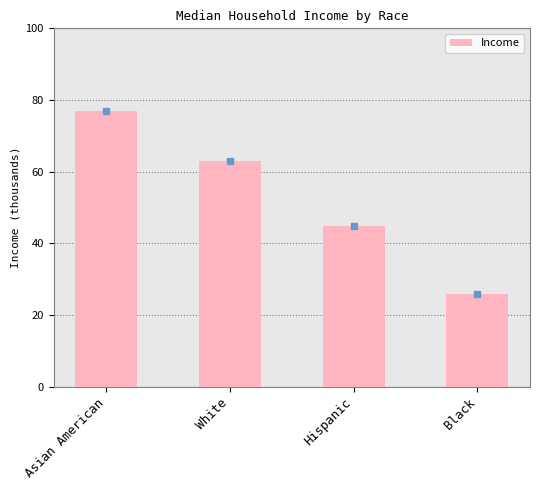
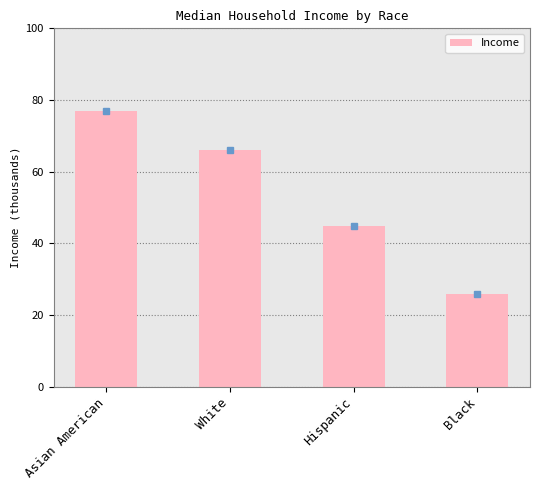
  {
    "Income": {
      "Asian American": 77,
-     "White": 63,
+     "White": 66,
      "Hispanic": 45,
      "Black": 26
    }
  }
